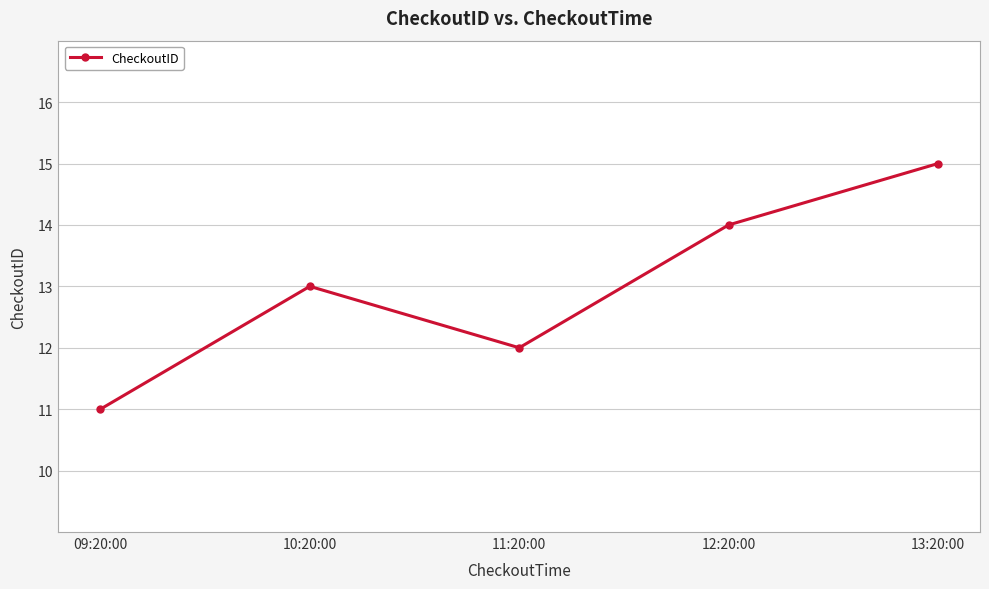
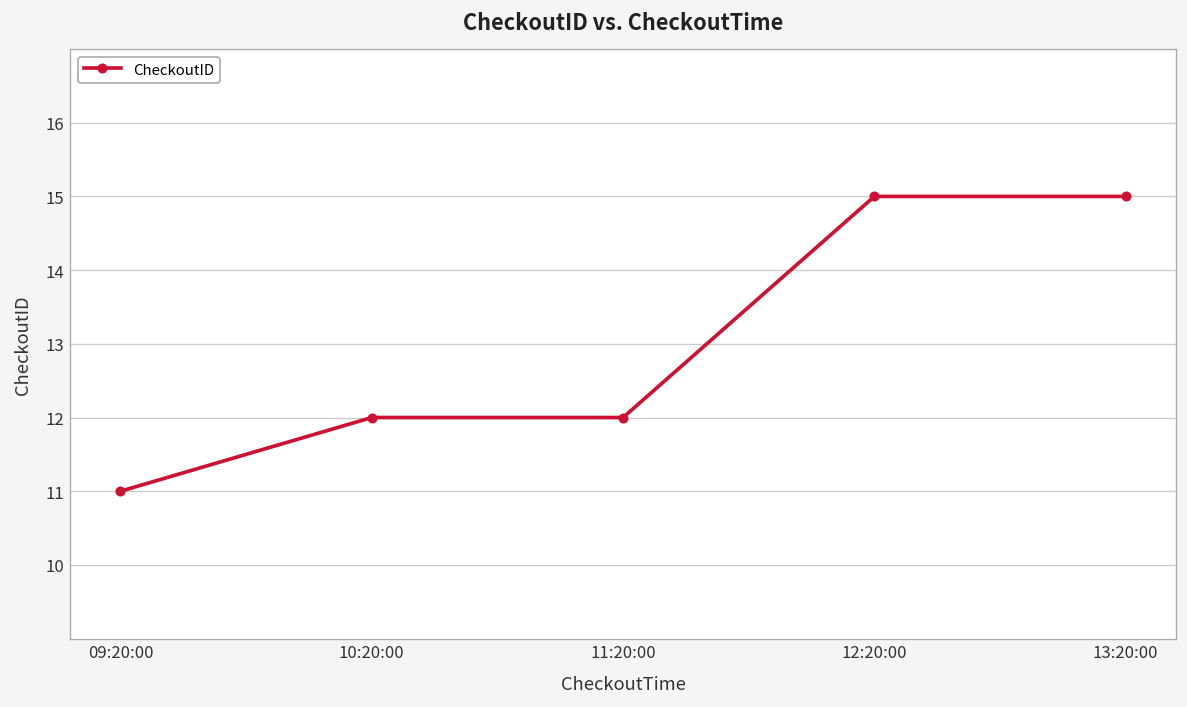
  {
    "09:20:00": 11,
-   "10:20:00": 13,
+   "10:20:00": 12,
    "11:20:00": 12,
-   "12:20:00": 14,
+   "12:20:00": 15,
    "13:20:00": 15
  }
